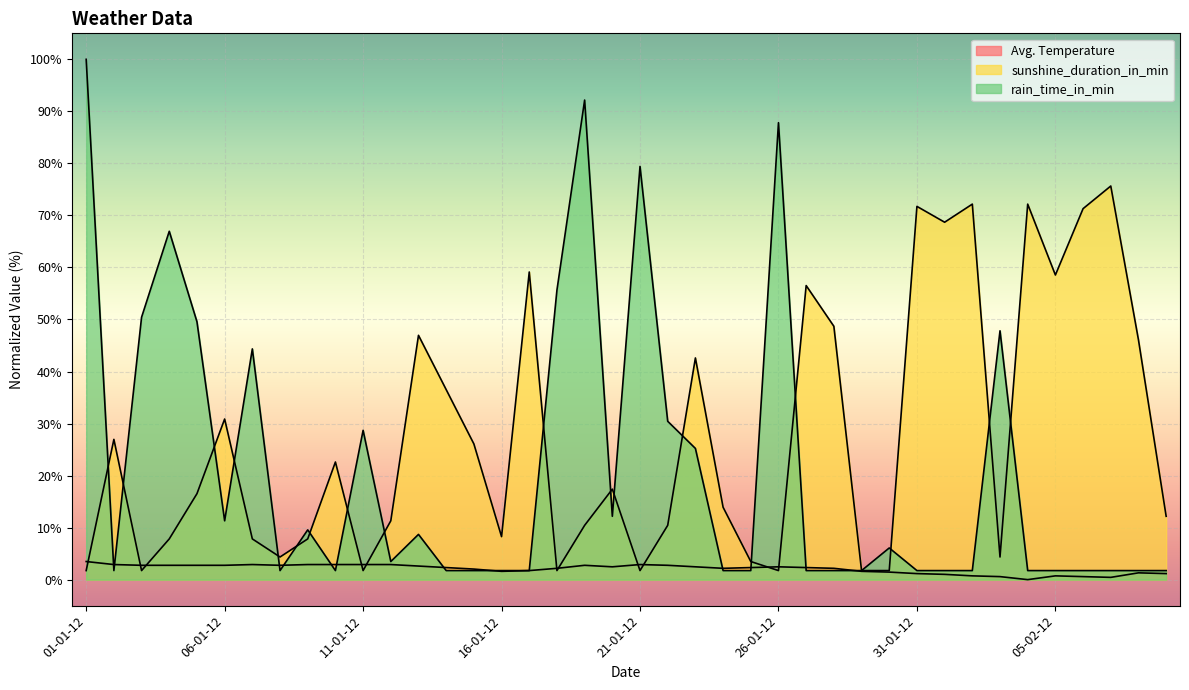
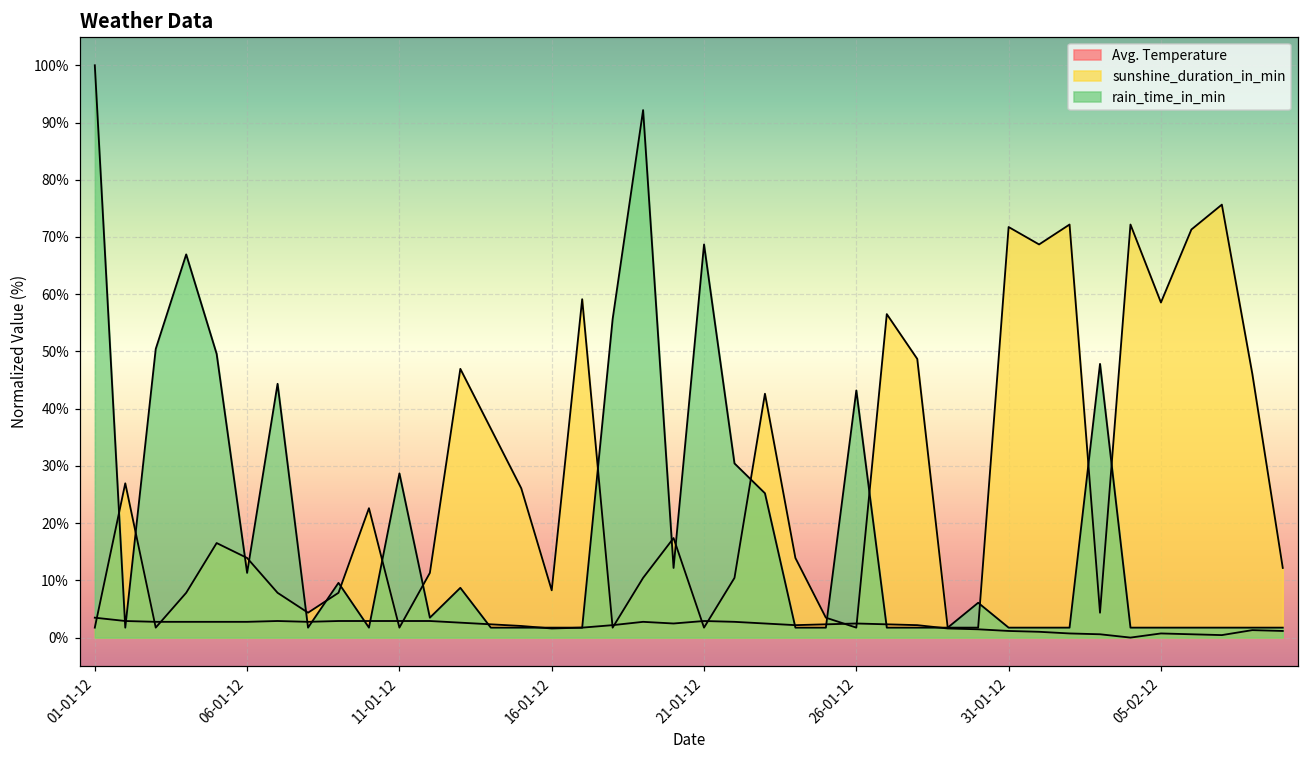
  {
    "Avg. Temperature": {
      "01-01-12": "3%",
      "06-01-12": "3%",
      "11-01-12": "3%",
      "21-01-12": "3%",
      "26-01-12": "2%",
      "31-01-12": "1%",
      "05-02-12": "1%"
    },
    "sunshine_duration_in_min": {
      "01-01-12": "2%",
-     "06-01-12": "31%",
+     "06-01-12": "14%",
      "11-01-12": "2%",
      "16-01-12": "8%",
      "21-01-12": "2%",
      "26-01-12": "2%",
      "31-01-12": "72%",
      "05-02-12": "59%"
    },
    "rain_time_in_min": {
      "01-01-12": "100%",
      "06-01-12": "11%",
      "11-01-12": "29%",
-     "21-01-12": "79%",
-     "26-01-12": "88%",
+     "21-01-12": "69%",
+     "26-01-12": "43%",
      "31-01-12": "2%",
      "05-02-12": "2%"
    }
  }
